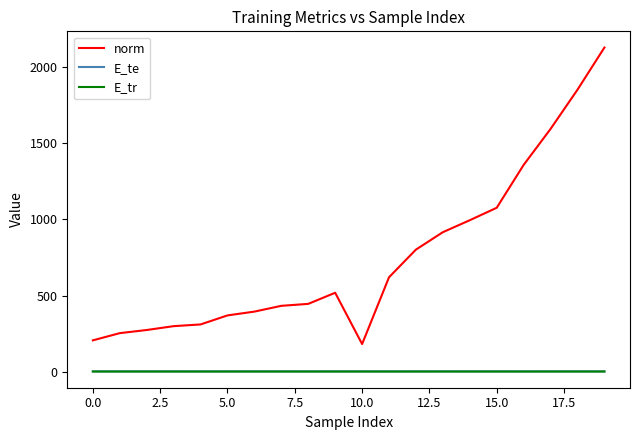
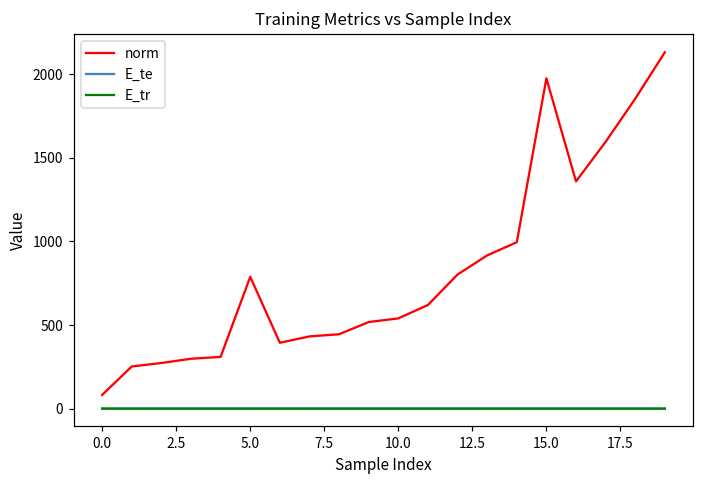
  {
    "norm": {
-     "0.0": 210,
-     "5.0": 370,
-     "10.0": 180,
-     "15.0": 1080
+     "0.0": 80,
+     "5.0": 790,
+     "10.0": 540,
+     "15.0": 1970
    }
  }
